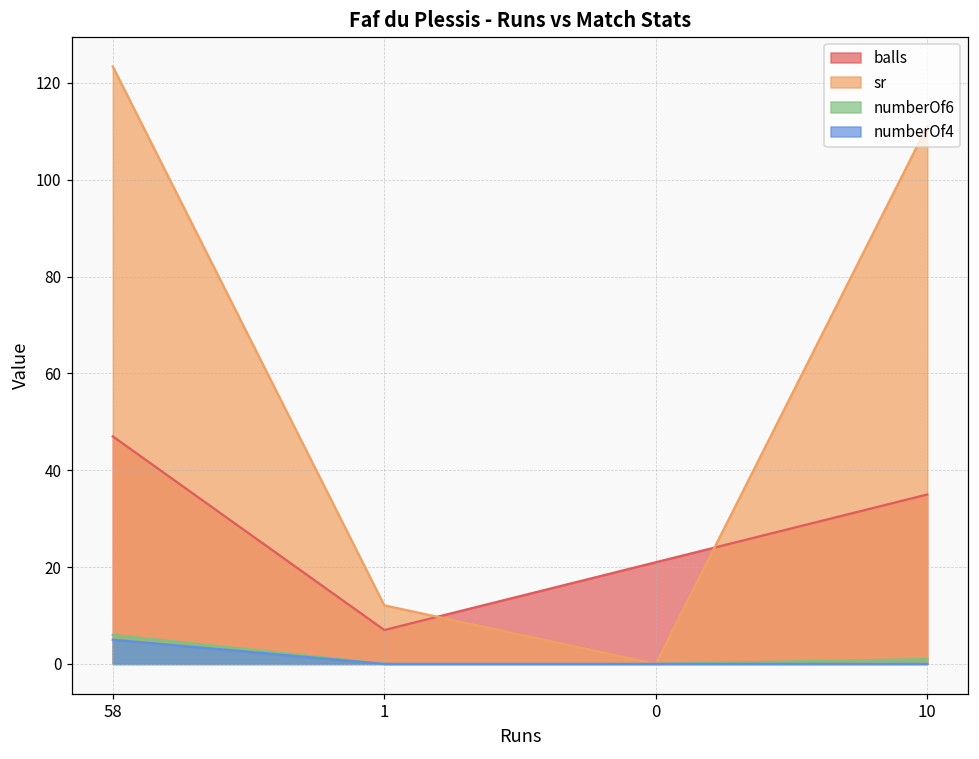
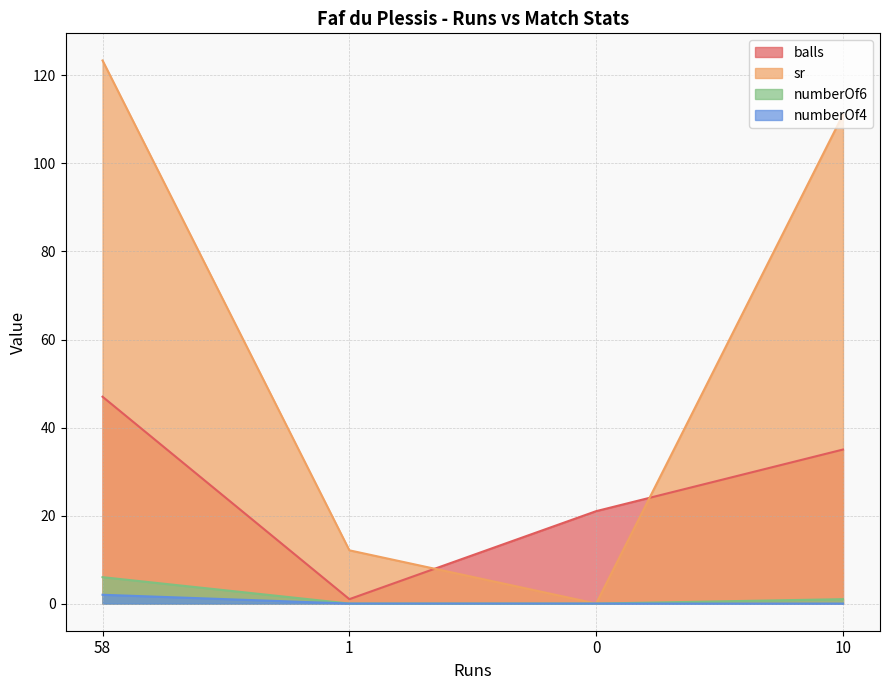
  {
    "balls": {
      "58": 47,
-     "1": 7,
+     "1": 1,
      "0": 21,
      "10": 35
    },
    "sr": {
      "58": 123,
      "1": 12
    },
    "numberOf6": {
      "58": 6,
      "10": 1
    },
    "numberOf4": {
-     "58": 5,
+     "58": 2,
      "10": 0
    }
  }
